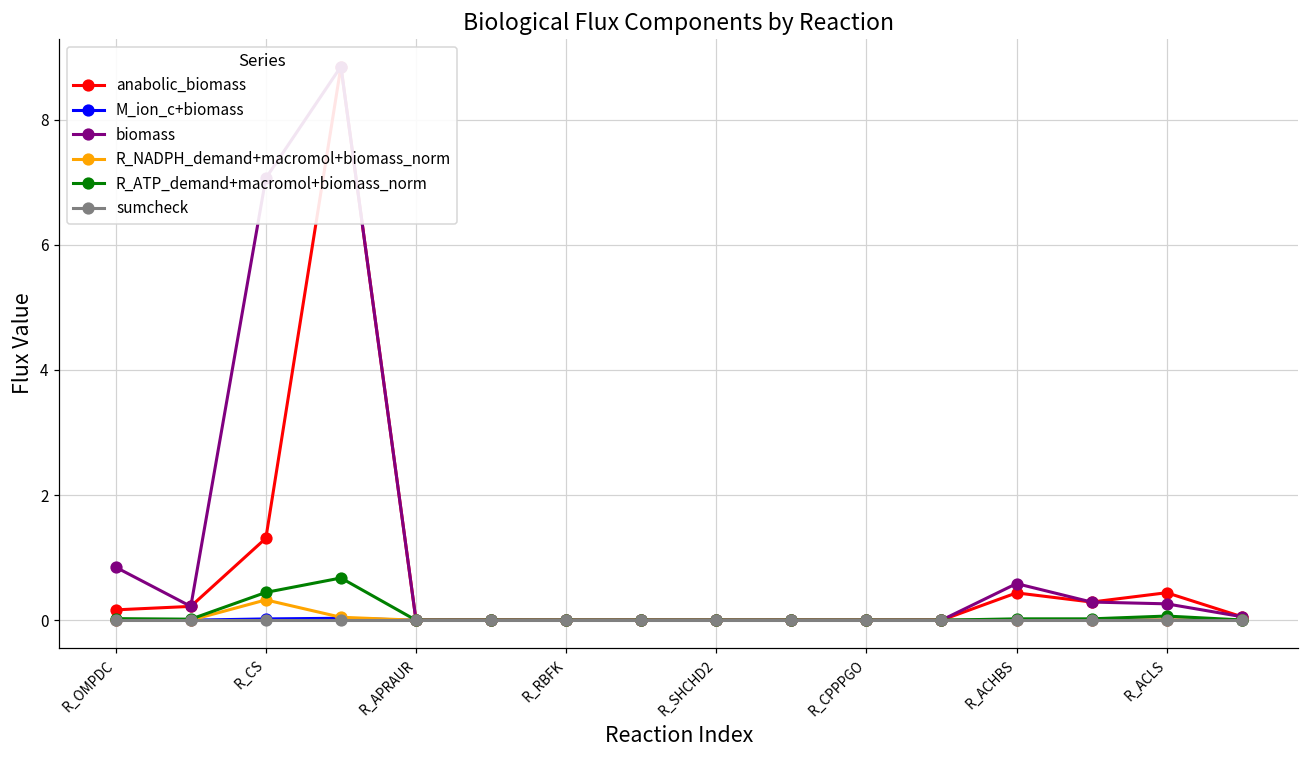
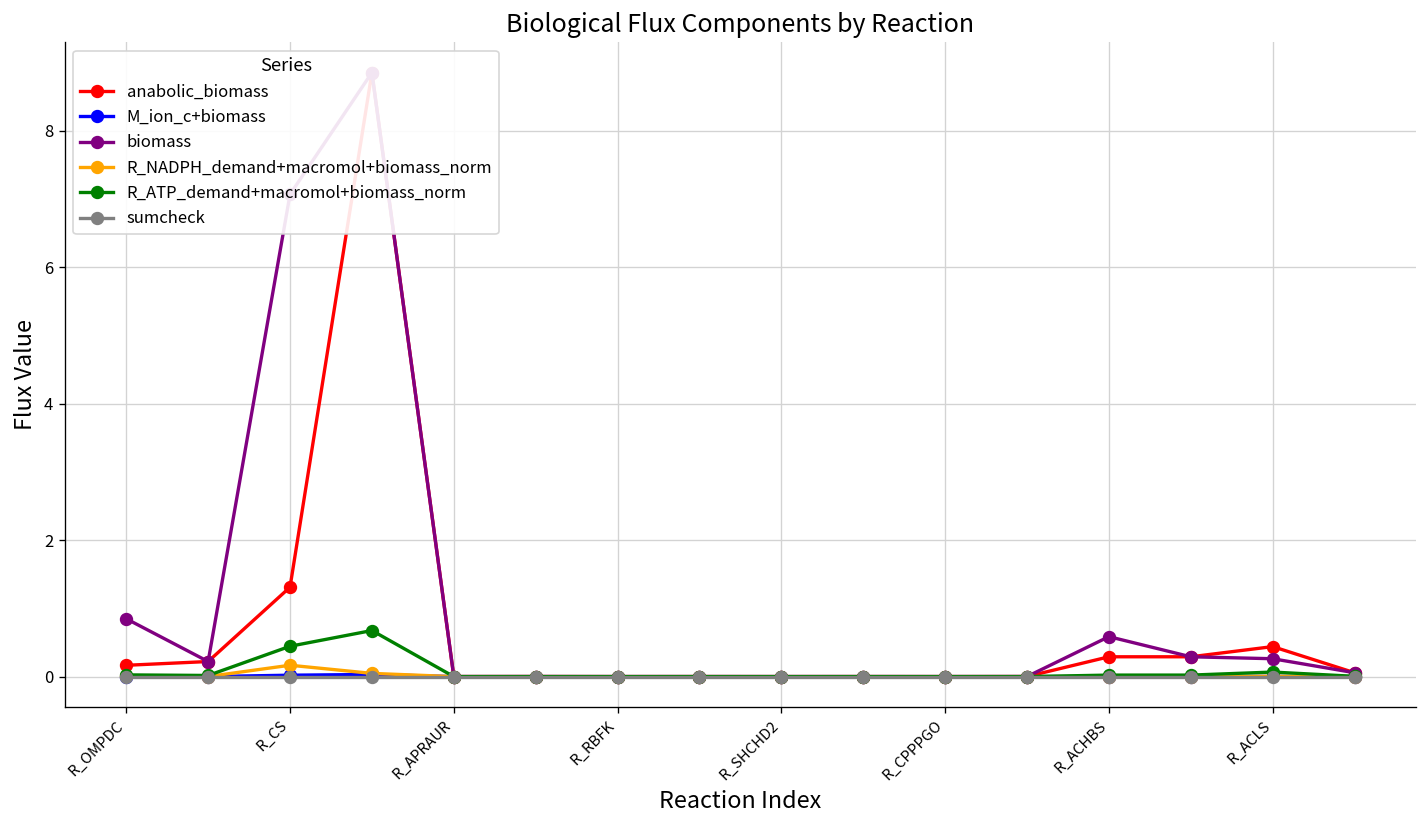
  {
    "anabolic_biomass": {
      "R_OMPDC": 0.2,
      "R_CS": 1.3,
-     "R_ACHBS": 0.4,
+     "R_ACHBS": 0.3,
      "R_ACLS": 0.4
    },
    "biomass": {
      "R_OMPDC": 0.8,
      "R_ACHBS": 0.6,
      "R_ACLS": 0.3
    },
    "R_NADPH_demand+macromol+biomass_norm": {
-     "R_CS": 0.3
+     "R_CS": 0.2
    },
    "R_ATP_demand+macromol+biomass_norm": {
      "R_CS": 0.4,
      "R_ACLS": 0.1
    }
  }
